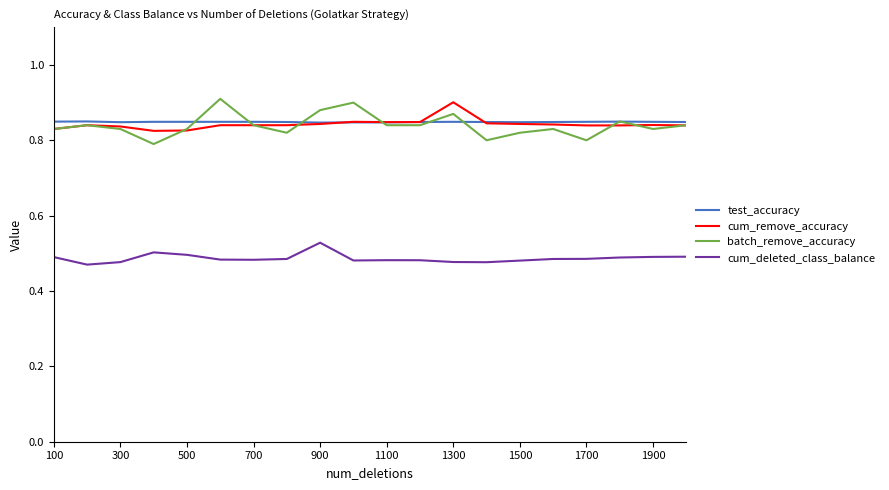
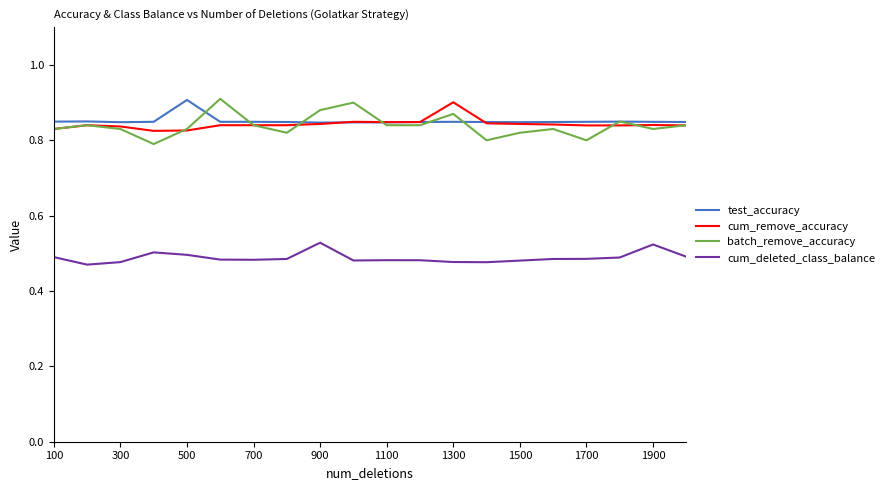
  {
    "test_accuracy": {
      "100": 0.85,
      "300": 0.85,
-     "500": 0.85,
+     "500": 0.91,
      "700": 0.85,
      "1300": 0.85,
      "1700": 0.85,
      "1900": 0.85
    },
    "cum_remove_accuracy": {
      "1300": 0.90,
      "1700": 0.84,
      "1900": 0.84
    },
    "batch_remove_accuracy": {
      "900": 0.88,
      "1100": 0.84,
      "1300": 0.87,
      "1500": 0.82,
      "1700": 0.80,
      "1900": 0.83
    },
    "cum_deleted_class_balance": {
      "100": 0.49,
      "300": 0.48,
      "500": 0.50,
      "700": 0.48,
      "900": 0.53,
      "1100": 0.48,
      "1300": 0.48,
      "1500": 0.48,
      "1700": 0.49,
-     "1900": 0.49
+     "1900": 0.52
    }
  }
